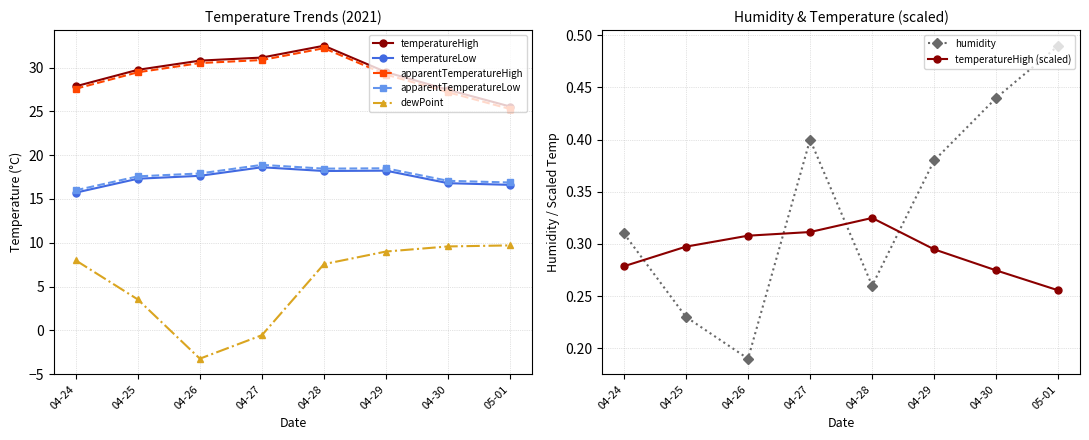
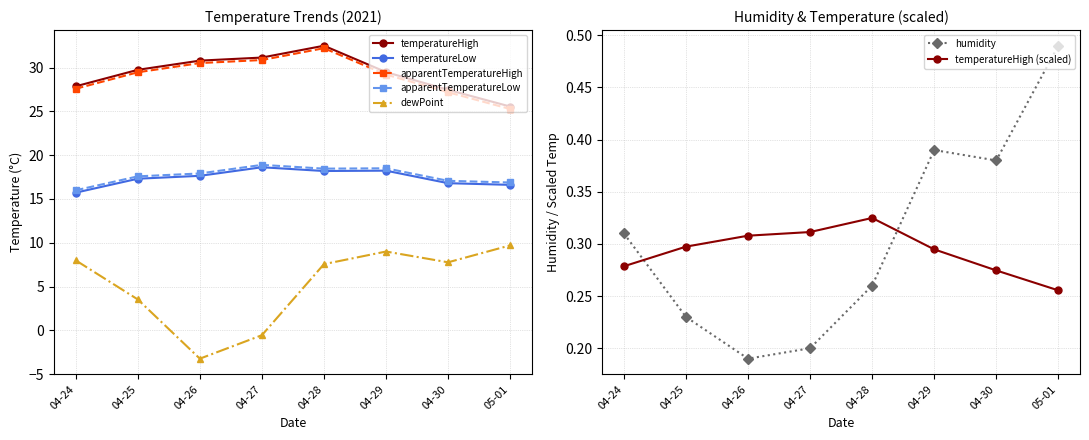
  {
    "Temperature Trends (2021)": {
      "dewPoint": {
        "04-24": 8,
        "04-25": 4,
        "04-26": -3,
        "04-27": -1,
        "04-28": 8,
        "04-29": 9,
-       "04-30": 10,
+       "04-30": 8,
        "05-01": 10
      }
    },
    "Humidity & Temperature (scaled)": {
      "humidity": {
        "04-24": 0.31,
        "04-25": 0.23,
        "04-26": 0.19,
-       "04-27": 0.4,
+       "04-27": 0.2,
        "04-28": 0.26,
-       "04-29": 0.38,
-       "04-30": 0.44
+       "04-29": 0.39,
+       "04-30": 0.38
      },
      "temperatureHigh (scaled)": {
        "04-24": 0.28,
        "04-25": 0.297,
        "04-26": 0.31,
        "04-27": 0.31,
        "04-28": 0.325,
        "04-29": 0.295,
        "04-30": 0.275,
        "05-01": 0.256
      }
    }
  }
